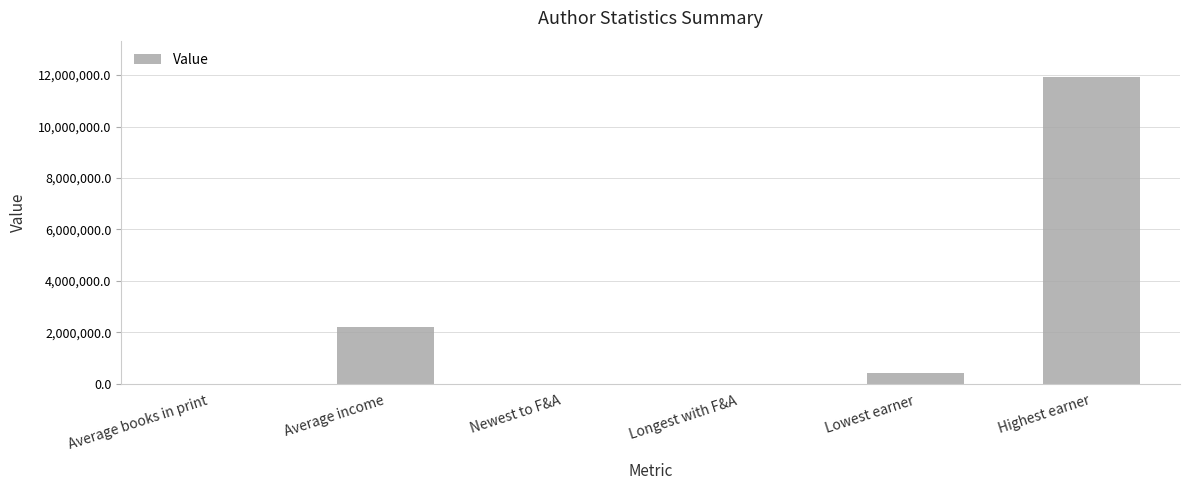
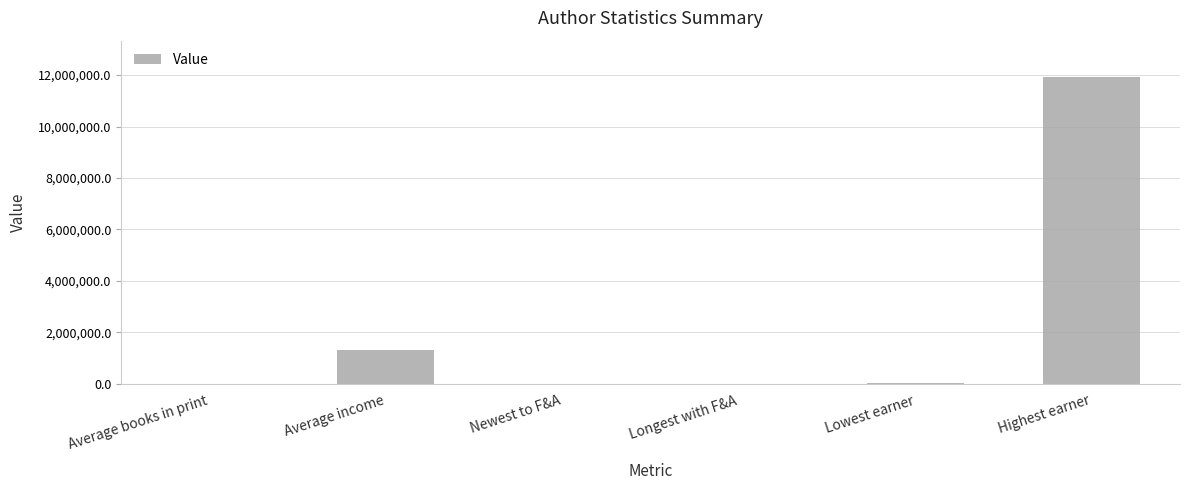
  {
-   "Average income": "2,200,000",
-   "Lowest earner": "400,000",
+   "Average income": "1,300,000",
+   "Lowest earner": "0",
    "Highest earner": "11,900,000"
  }
